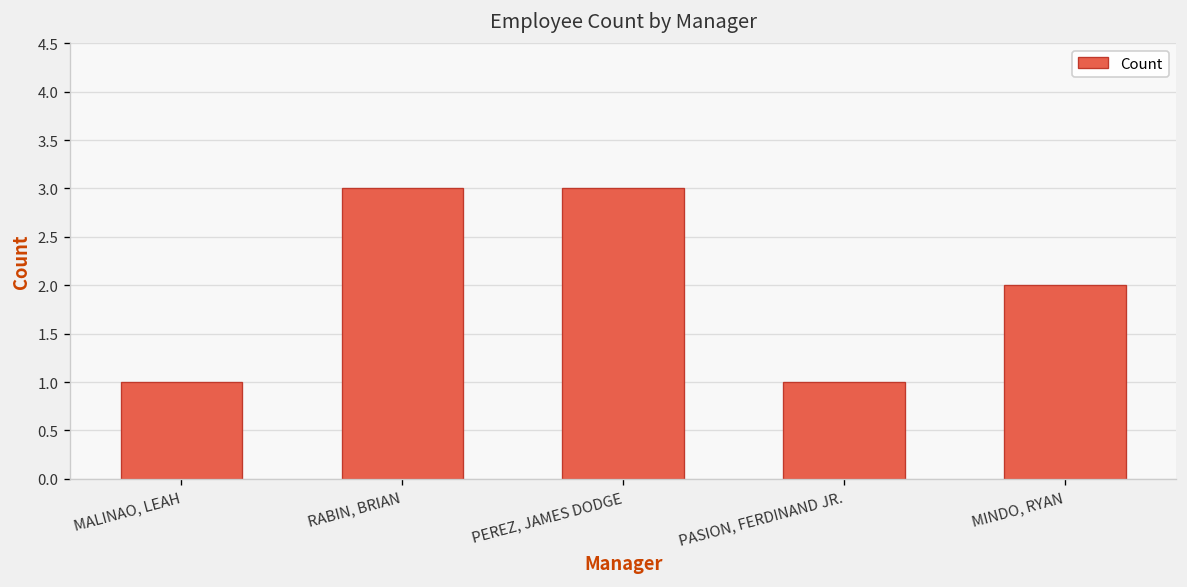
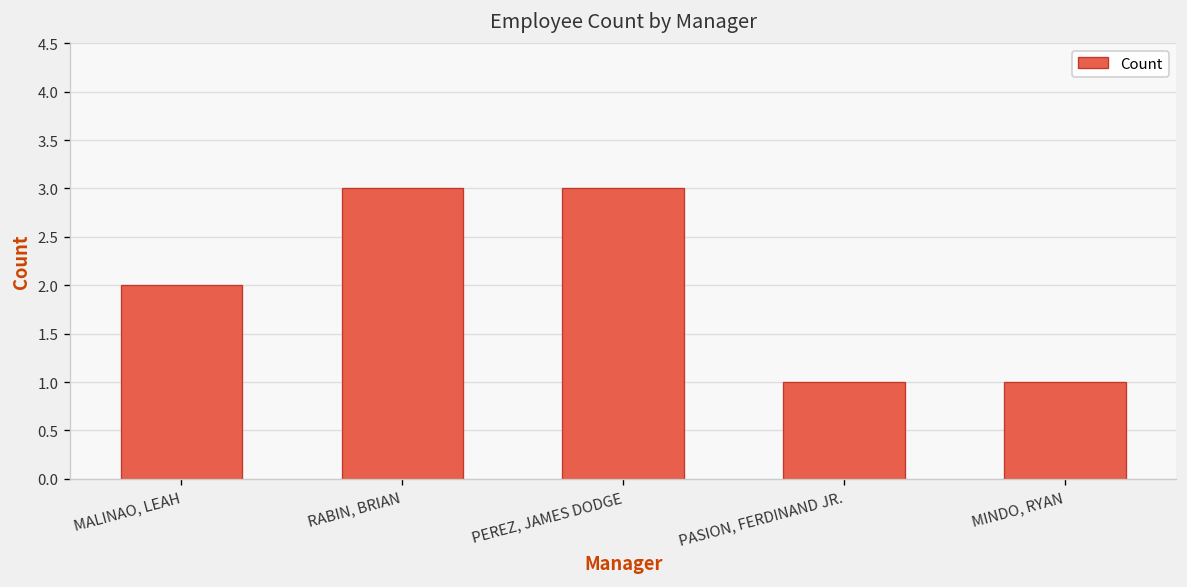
  {
-   "MALINAO, LEAH": 1,
+   "MALINAO, LEAH": 2,
    "RABIN, BRIAN": 3,
    "PEREZ, JAMES DODGE": 3,
    "PASION, FERDINAND JR.": 1,
-   "MINDO, RYAN": 2
+   "MINDO, RYAN": 1
  }
